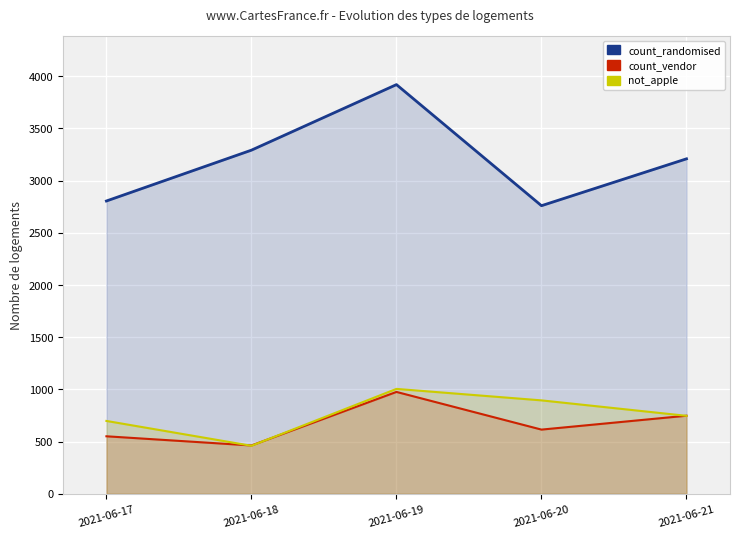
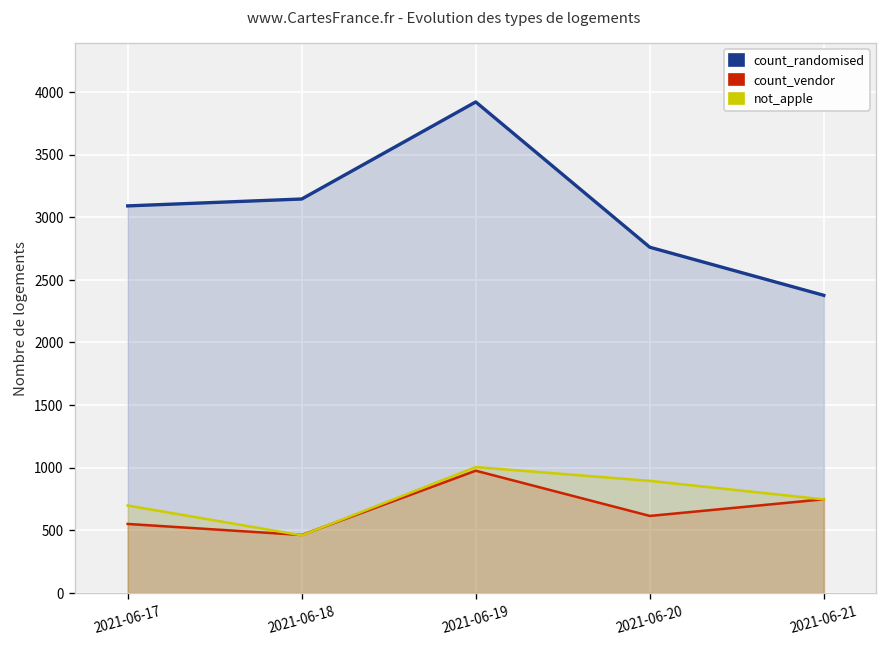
  {
    "count_randomised": {
-     "2021-06-17": 2810,
-     "2021-06-18": 3290,
+     "2021-06-17": 3090,
+     "2021-06-18": 3150,
      "2021-06-19": 3920,
      "2021-06-20": 2760,
-     "2021-06-21": 3210
+     "2021-06-21": 2380
    },
    "count_vendor": {
      "2021-06-17": 550,
      "2021-06-19": 980,
      "2021-06-20": 620
    },
    "not_apple": {
      "2021-06-17": 700,
      "2021-06-19": 1010,
      "2021-06-20": 900
    }
  }
